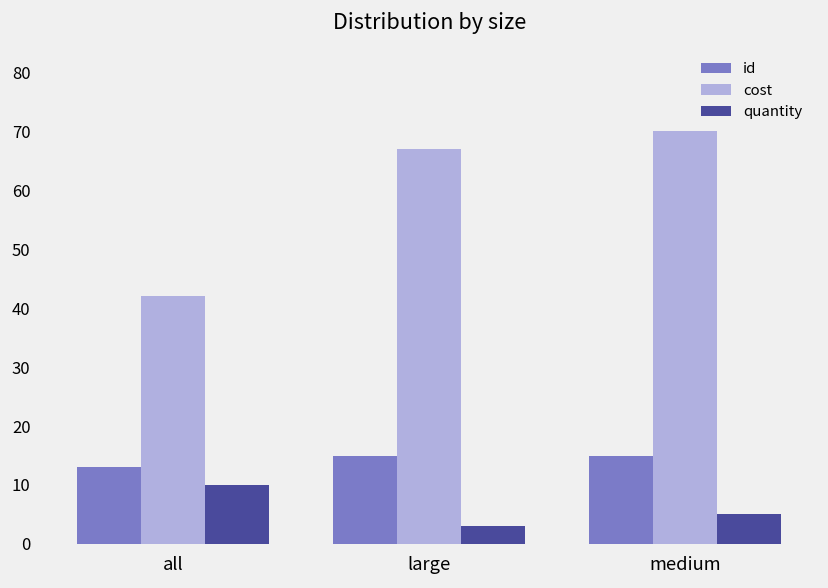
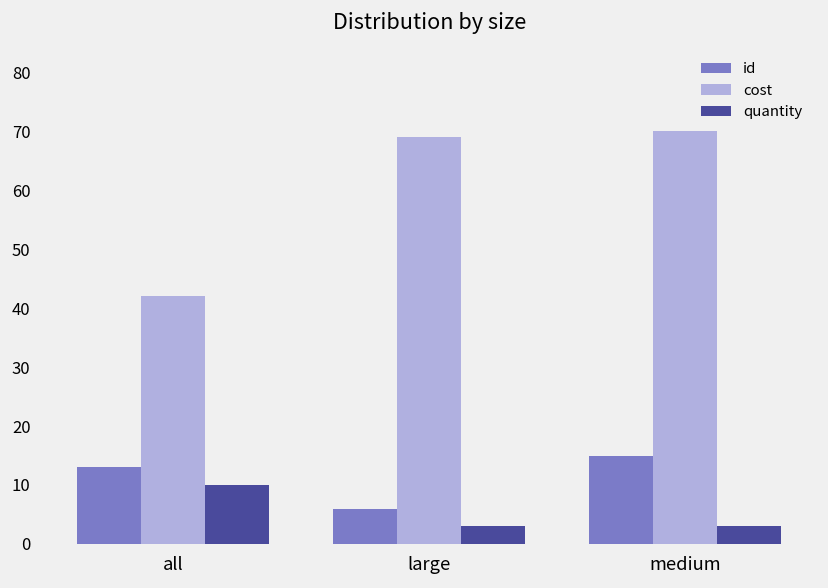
  {
    "id": {
      "all": 13,
-     "large": 15,
+     "large": 6,
      "medium": 15
    },
    "cost": {
      "all": 42,
-     "large": 67,
+     "large": 69,
      "medium": 70
    },
    "quantity": {
      "all": 10,
      "large": 3,
-     "medium": 5
+     "medium": 3
    }
  }
